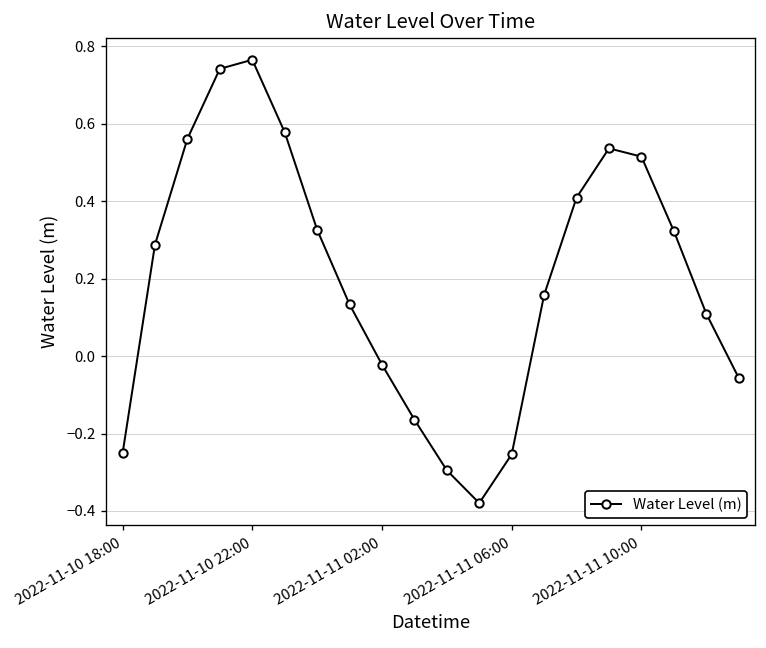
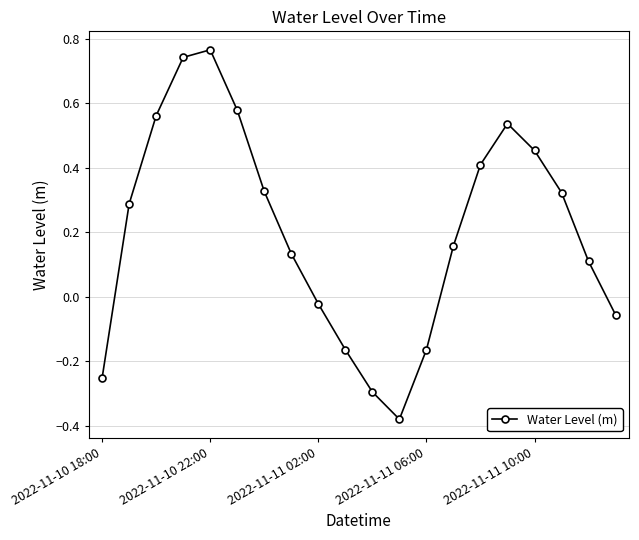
  {
    "2022-11-10 18:00": -0.25,
    "2022-11-10 22:00": 0.77,
    "2022-11-11 02:00": -0.02,
-   "2022-11-11 06:00": -0.25,
-   "2022-11-11 10:00": 0.52
+   "2022-11-11 06:00": -0.16,
+   "2022-11-11 10:00": 0.45
  }
